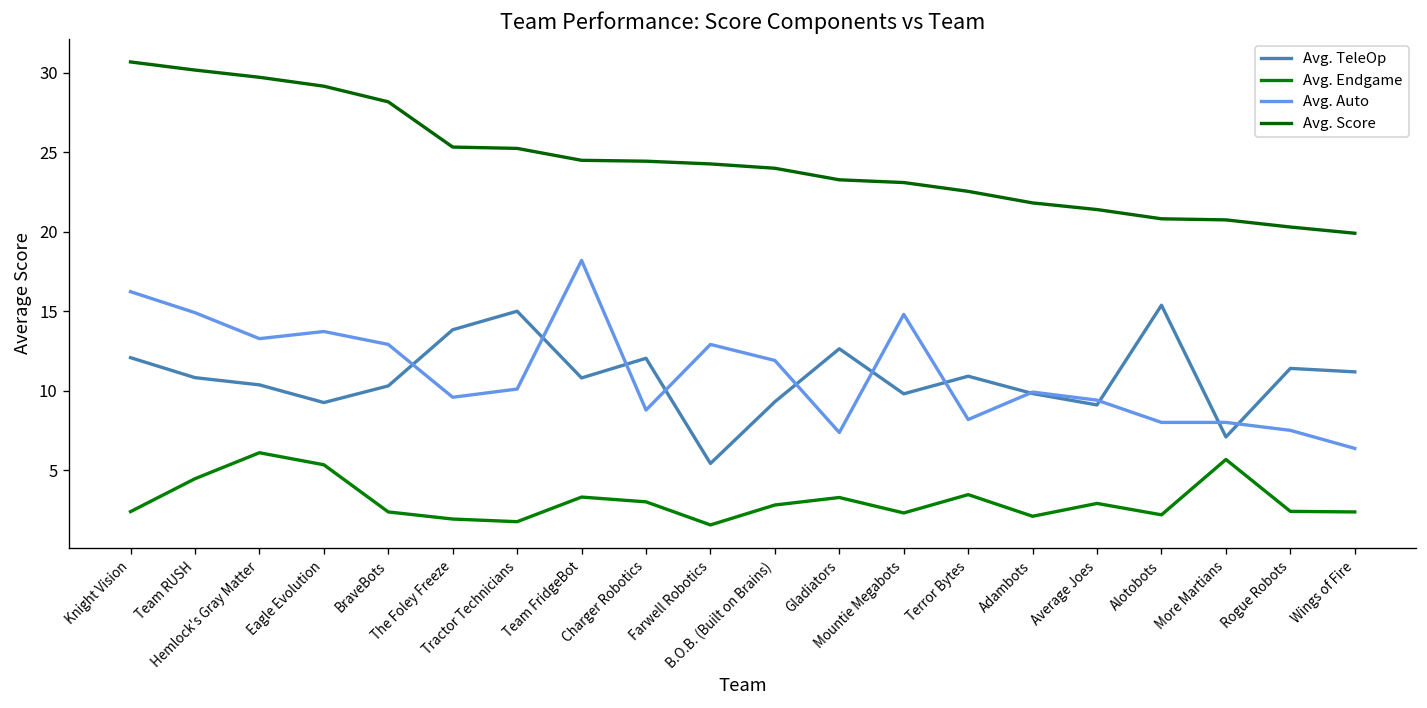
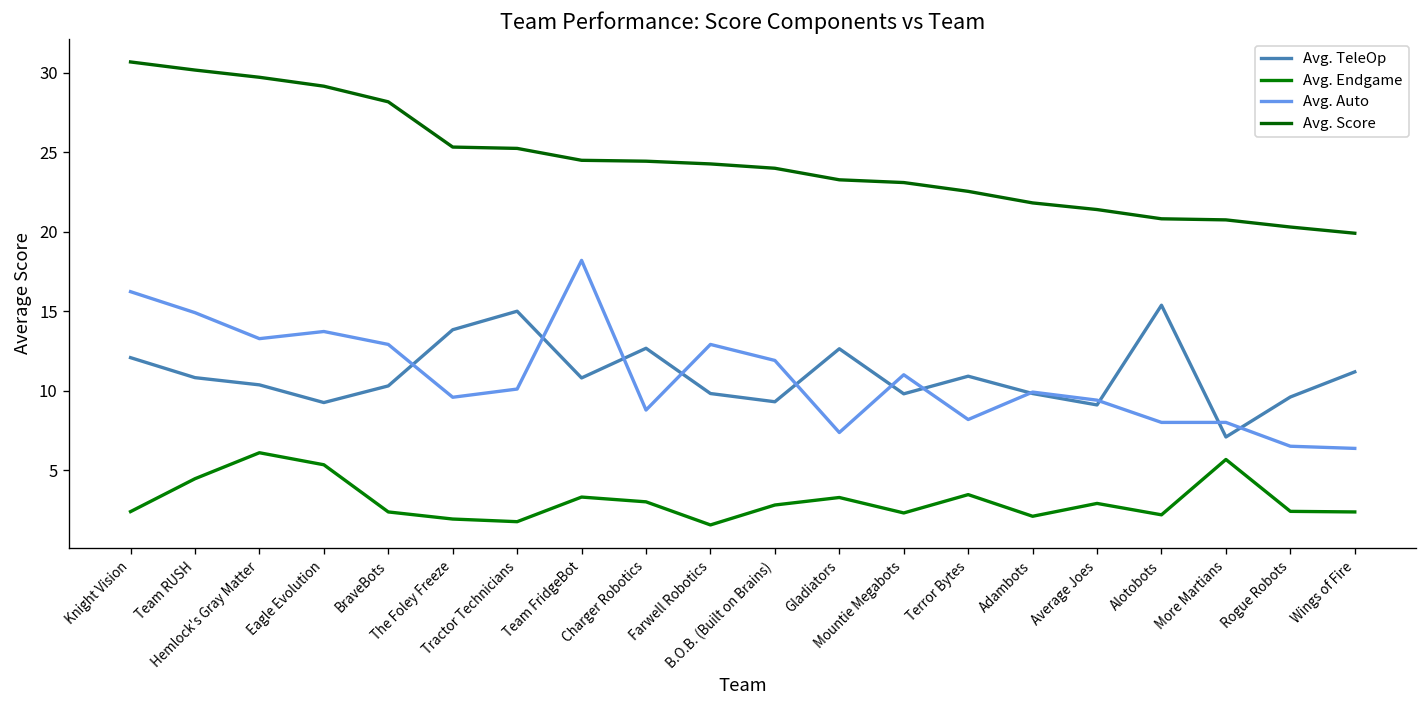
  {
    "Avg. TeleOp": {
      "Knight Vision": 12.1,
      "Team RUSH": 10.8,
      "Hemlock's Gray Matter": 10.4,
      "Eagle Evolution": 9.3,
      "BraveBots": 10.3,
      "The Foley Freeze": 13.8,
      "Tractor Technicians": 15.0,
      "Team FridgeBot": 10.8,
-     "Charger Robotics": 12.0,
-     "Farwell Robotics": 5.4,
+     "Charger Robotics": 12.7,
+     "Farwell Robotics": 9.8,
      "B.O.B. (Built on Brains)": 9.3,
      "Gladiators": 12.6,
      "Mountie Megabots": 9.8,
      "Terror Bytes": 10.9,
      "Average Joes": 9.1,
      "Alotobots": 15.4,
      "More Martians": 7.1,
-     "Rogue Robots": 11.4,
+     "Rogue Robots": 9.6,
      "Wings of Fire": 11.2
    },
    "Avg. Auto": {
      "Knight Vision": 16.2,
      "Team RUSH": 14.9,
      "Hemlock's Gray Matter": 13.3,
      "Eagle Evolution": 13.7,
      "BraveBots": 12.9,
      "The Foley Freeze": 9.6,
      "Tractor Technicians": 10.1,
      "Team FridgeBot": 18.2,
      "Charger Robotics": 8.8,
      "Farwell Robotics": 12.9,
      "B.O.B. (Built on Brains)": 11.9,
      "Gladiators": 7.4,
-     "Mountie Megabots": 14.8,
+     "Mountie Megabots": 11.0,
      "Terror Bytes": 8.2,
      "Average Joes": 9.4,
      "Alotobots": 8.0,
      "More Martians": 8.0,
-     "Rogue Robots": 7.5,
+     "Rogue Robots": 6.5,
      "Wings of Fire": 6.4
    }
  }
